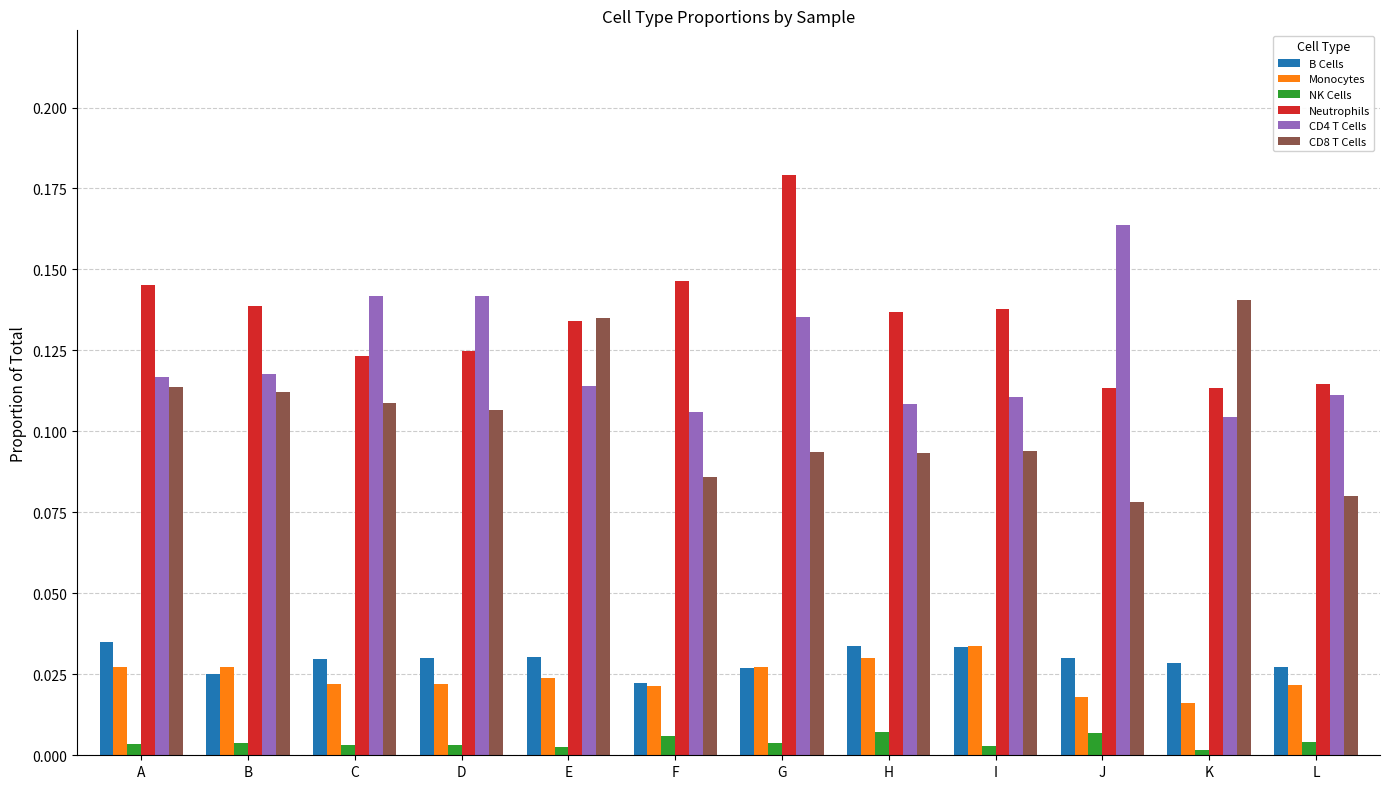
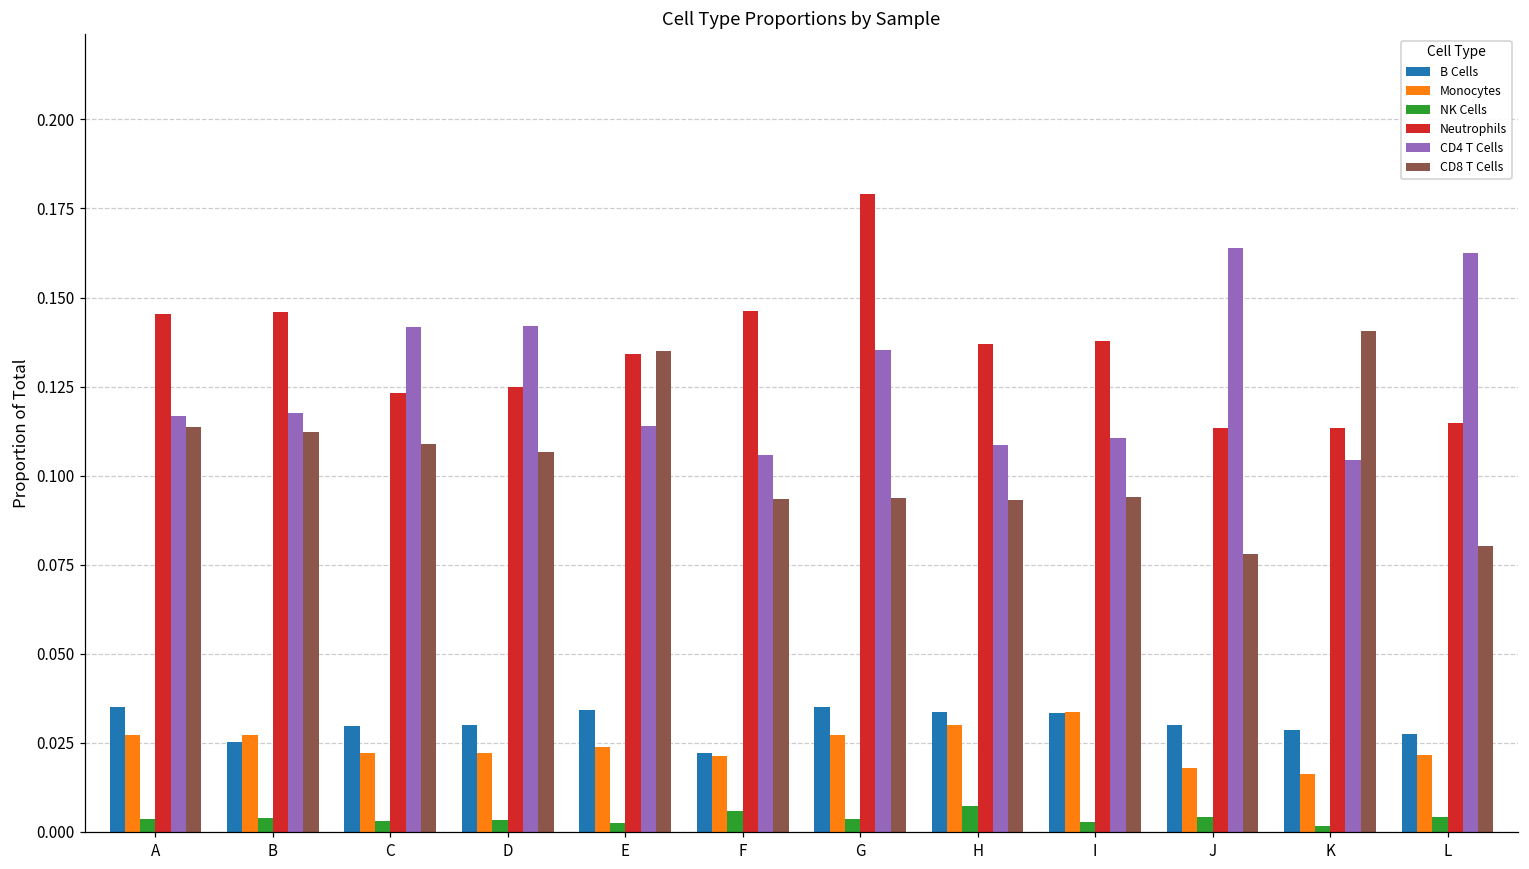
  {
    "B Cells": {
      "A": 0.035,
      "B": 0.025,
      "C": 0.030,
      "D": 0.030,
-     "E": 0.030,
+     "E": 0.034,
      "F": 0.022,
-     "G": 0.027,
+     "G": 0.035,
      "H": 0.034,
      "I": 0.033,
      "J": 0.030,
      "K": 0.029,
      "L": 0.027
    },
    "Monocytes": {
      "A": 0.027,
      "B": 0.027,
      "C": 0.022,
      "D": 0.022,
      "E": 0.024,
      "F": 0.021,
      "G": 0.027,
      "H": 0.030,
      "I": 0.034,
      "J": 0.018,
      "K": 0.016,
      "L": 0.022
    },
    "NK Cells": {
      "A": 0.004,
      "B": 0.004,
      "C": 0.003,
      "D": 0.003,
      "E": 0.002,
      "F": 0.006,
      "G": 0.004,
      "H": 0.007,
      "I": 0.003,
-     "J": 0.007,
+     "J": 0.004,
      "K": 0.002,
      "L": 0.004
    },
    "Neutrophils": {
      "A": 0.145,
-     "B": 0.139,
+     "B": 0.146,
      "C": 0.123,
      "D": 0.125,
      "E": 0.134,
      "F": 0.146,
      "G": 0.179,
      "H": 0.137,
      "I": 0.138,
      "J": 0.113,
      "K": 0.113,
      "L": 0.115
    },
    "CD4 T Cells": {
      "A": 0.117,
      "B": 0.118,
      "C": 0.142,
      "D": 0.142,
      "E": 0.114,
      "F": 0.106,
      "G": 0.135,
      "H": 0.109,
      "I": 0.111,
      "J": 0.164,
      "K": 0.104,
-     "L": 0.111
+     "L": 0.163
    },
    "CD8 T Cells": {
      "A": 0.114,
      "B": 0.112,
      "C": 0.109,
      "D": 0.107,
      "E": 0.135,
-     "F": 0.086,
+     "F": 0.094,
      "G": 0.094,
      "H": 0.093,
      "I": 0.094,
      "J": 0.078,
      "K": 0.141,
      "L": 0.080
    }
  }
